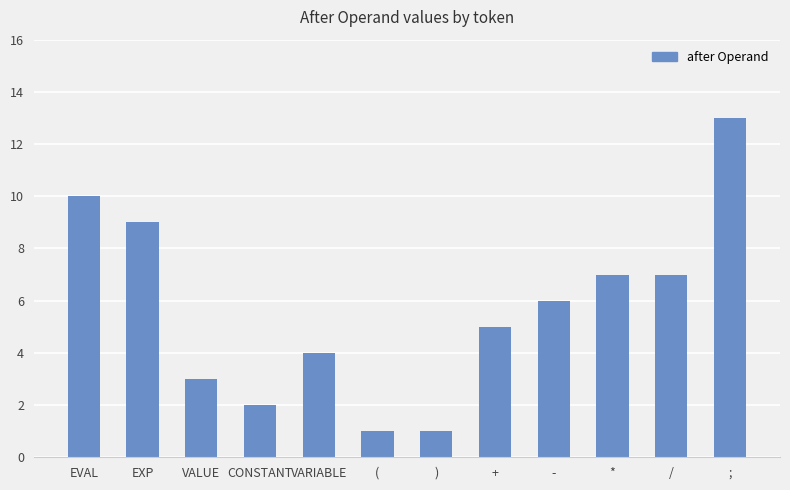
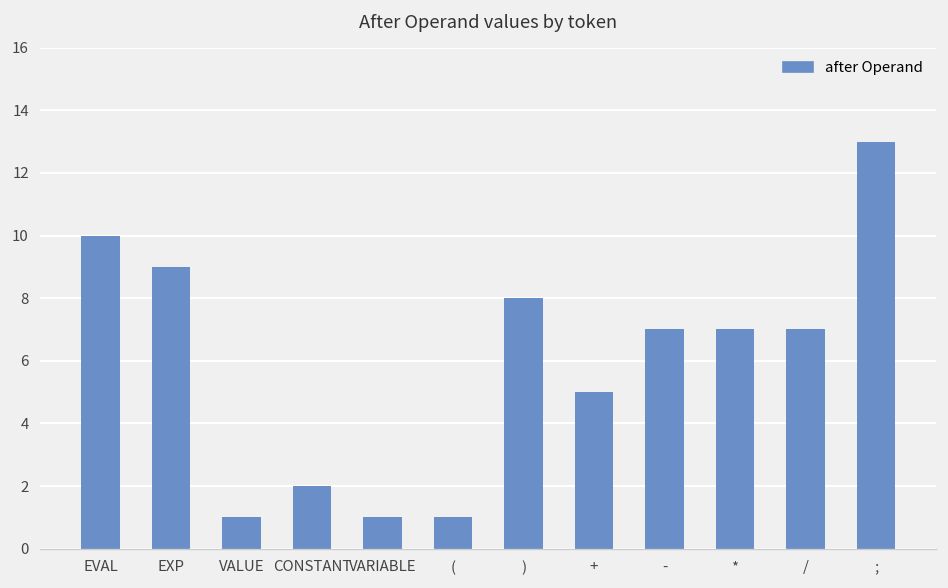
  {
    "EVAL": 10,
    "EXP": 9,
-   "VALUE": 3,
+   "VALUE": 1,
    "CONSTANT": 2,
-   "VARIABLE": 4,
+   "VARIABLE": 1,
    "(": 1,
-   ")": 1,
+   ")": 8,
    "+": 5,
-   "-": 6,
+   "-": 7,
    "*": 7,
    "/": 7,
    ";": 13
  }
